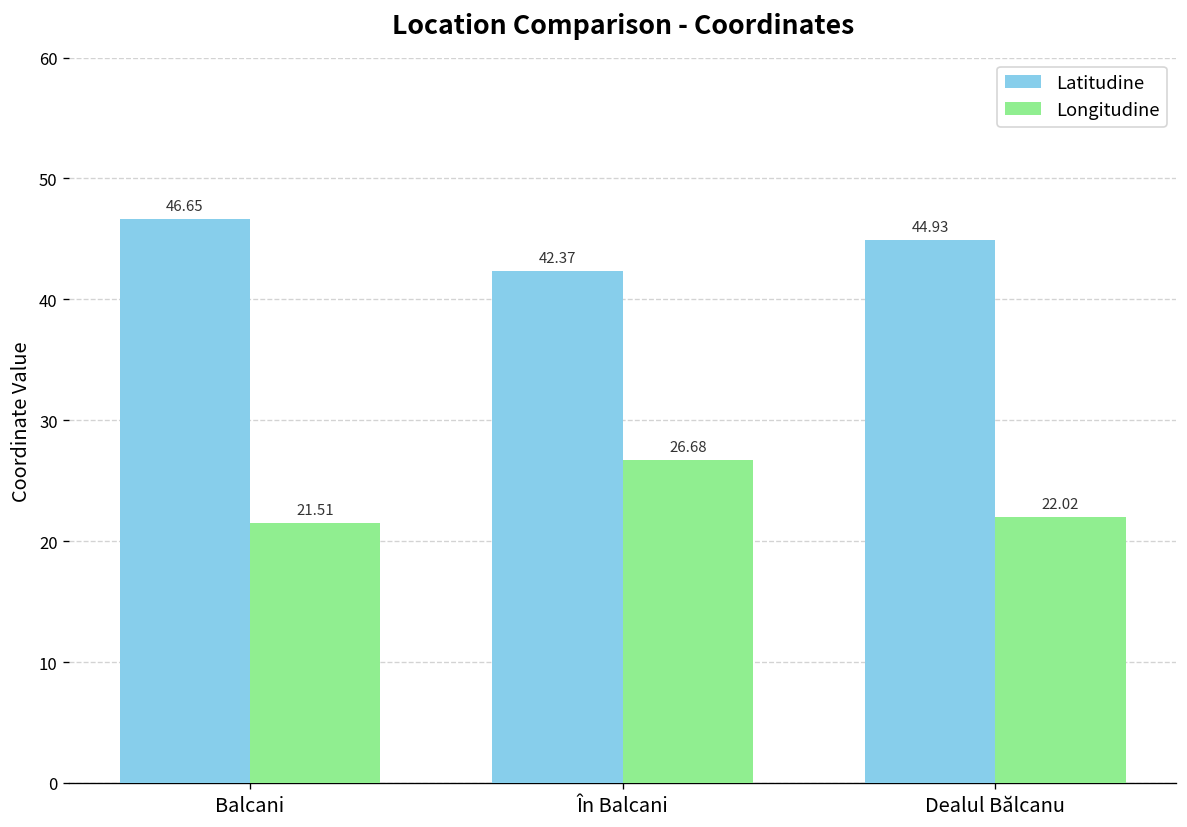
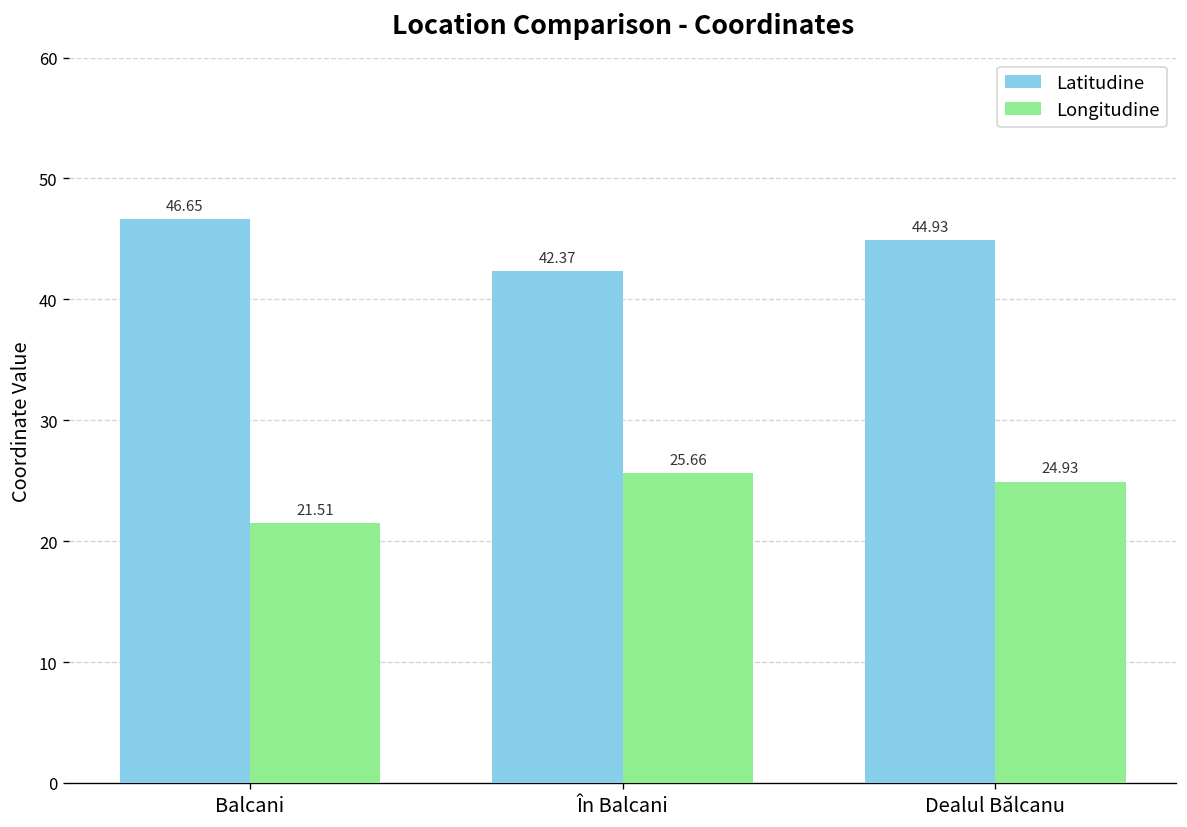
  {
    "Latitudine": {
      "Balcani": 46.65,
      "În Balcani": 42.37,
      "Dealul Bălcanu": 44.93
    },
    "Longitudine": {
      "Balcani": 21.51,
-     "În Balcani": 26.68,
-     "Dealul Bălcanu": 22.02
+     "În Balcani": 25.66,
+     "Dealul Bălcanu": 24.93
    }
  }
